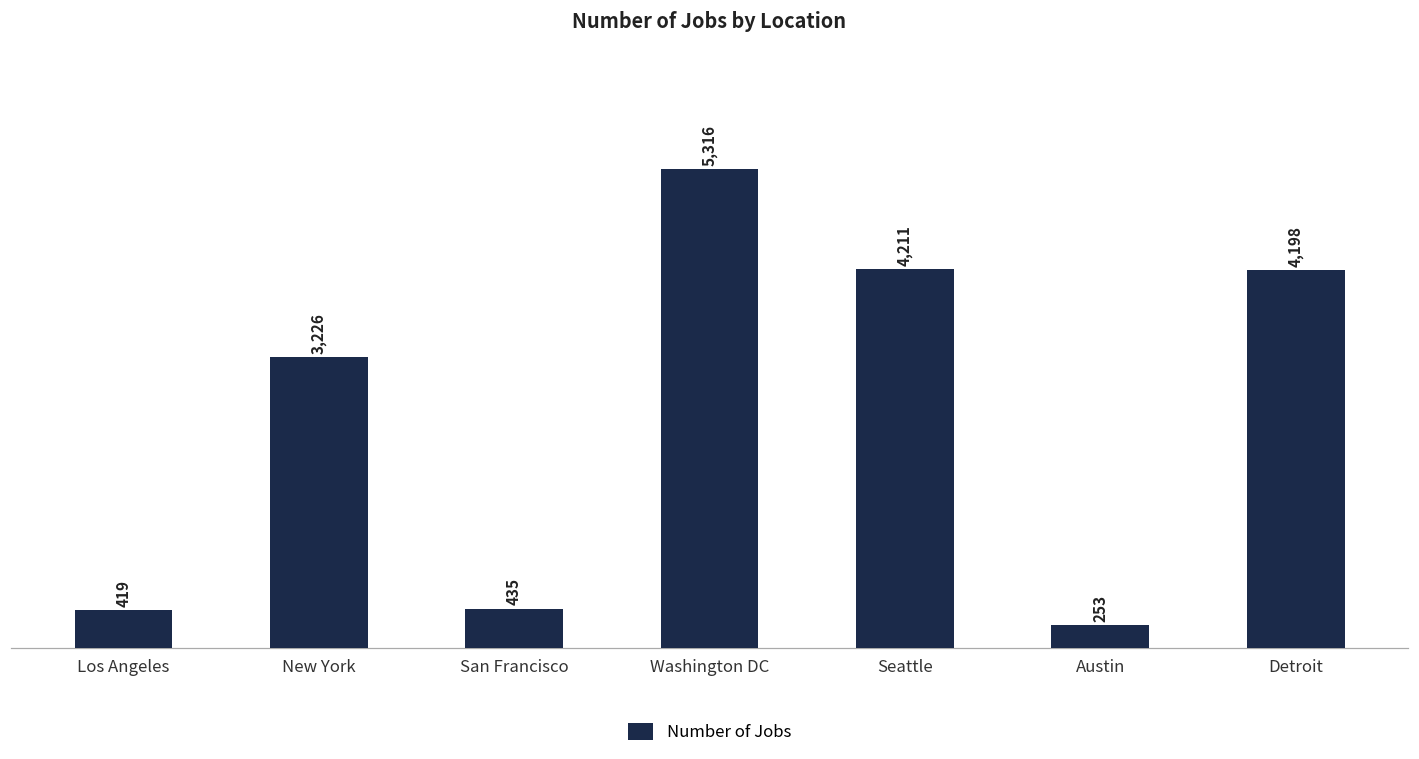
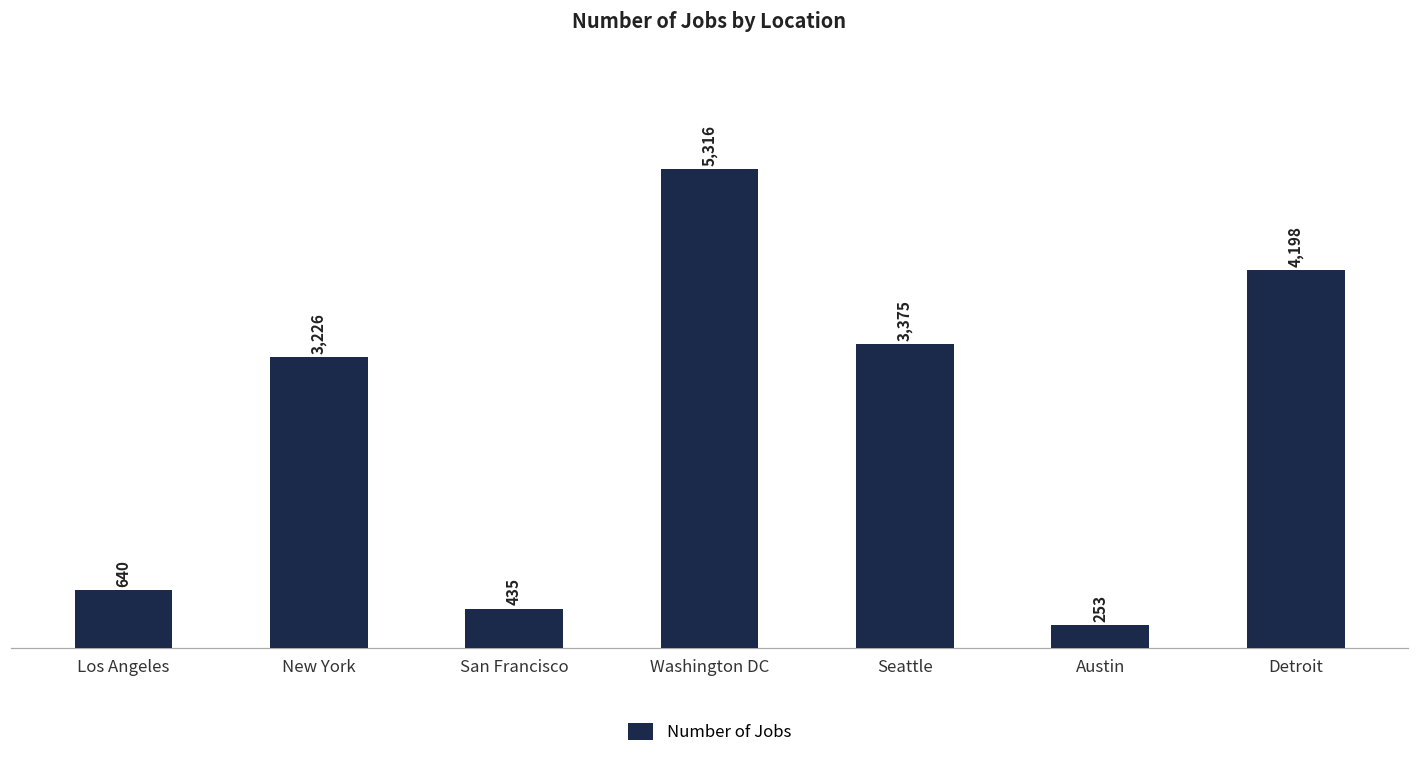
  {
-   "Los Angeles": "419",
+   "Los Angeles": "640",
    "New York": "3,226",
    "San Francisco": "435",
    "Washington DC": "5,316",
-   "Seattle": "4,211",
+   "Seattle": "3,375",
    "Austin": "253",
    "Detroit": "4,198"
  }
